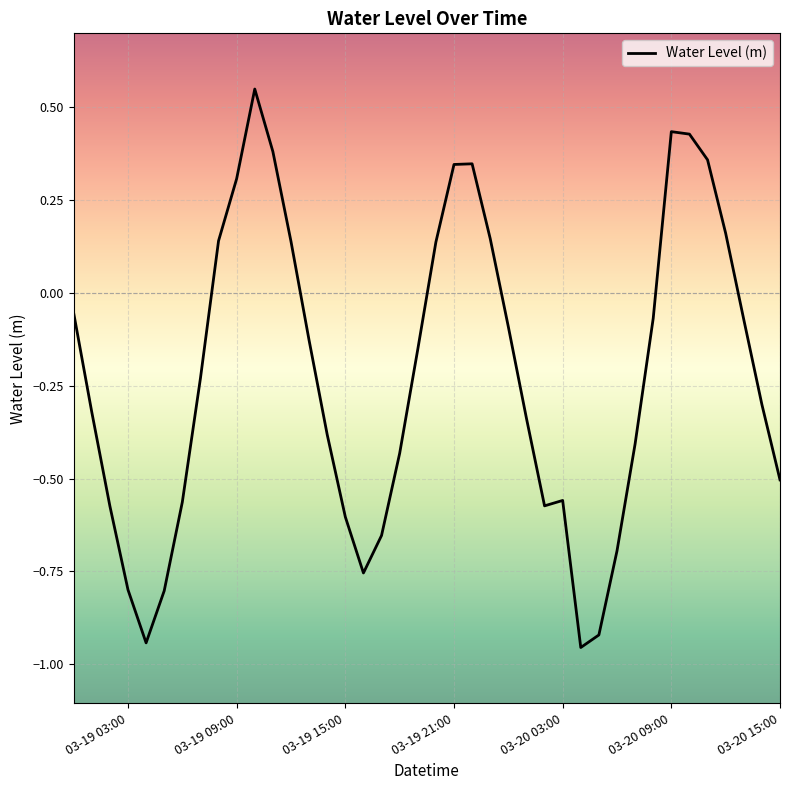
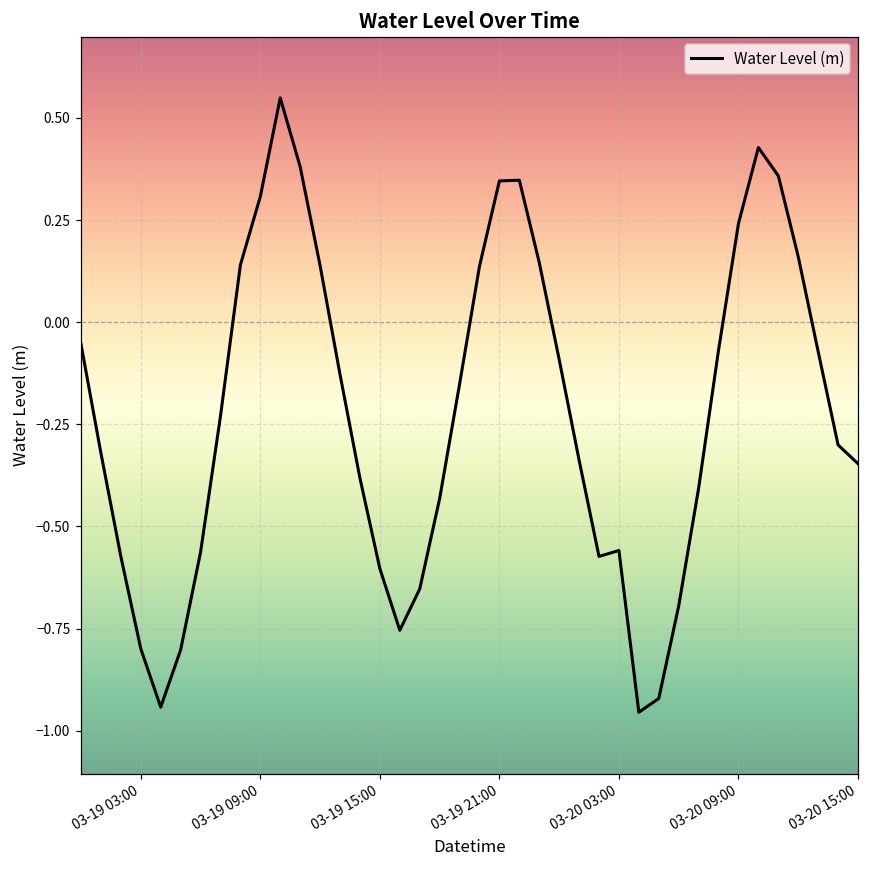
  {
    "03-19 03:00": -0.80,
    "03-19 09:00": 0.31,
    "03-19 15:00": -0.60,
    "03-19 21:00": 0.35,
    "03-20 03:00": -0.56,
-   "03-20 09:00": 0.43,
-   "03-20 15:00": -0.50
+   "03-20 09:00": 0.24,
+   "03-20 15:00": -0.35
  }
